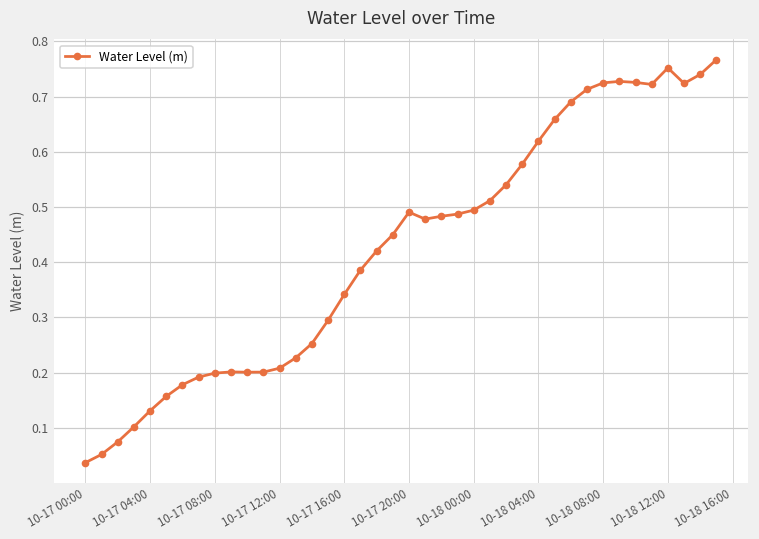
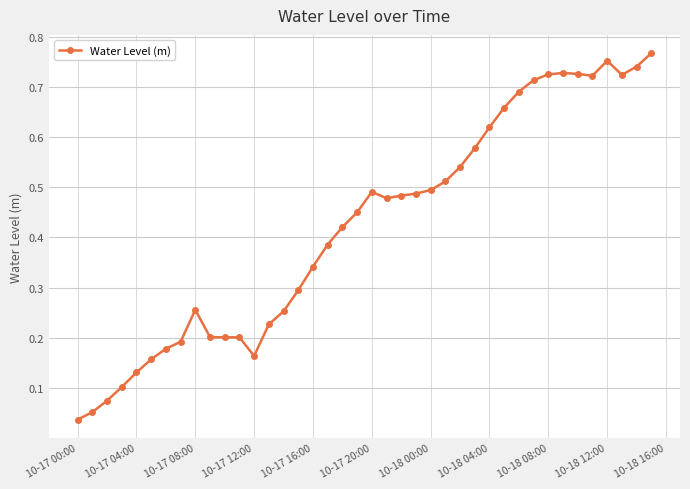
  {
    "10-17 00:00": 0.04,
    "10-17 04:00": 0.13,
-   "10-17 08:00": 0.20,
-   "10-17 12:00": 0.21,
+   "10-17 08:00": 0.26,
+   "10-17 12:00": 0.16,
    "10-17 16:00": 0.34,
    "10-17 20:00": 0.49,
    "10-18 00:00": 0.49,
    "10-18 04:00": 0.62,
    "10-18 08:00": 0.72,
    "10-18 12:00": 0.75
  }
